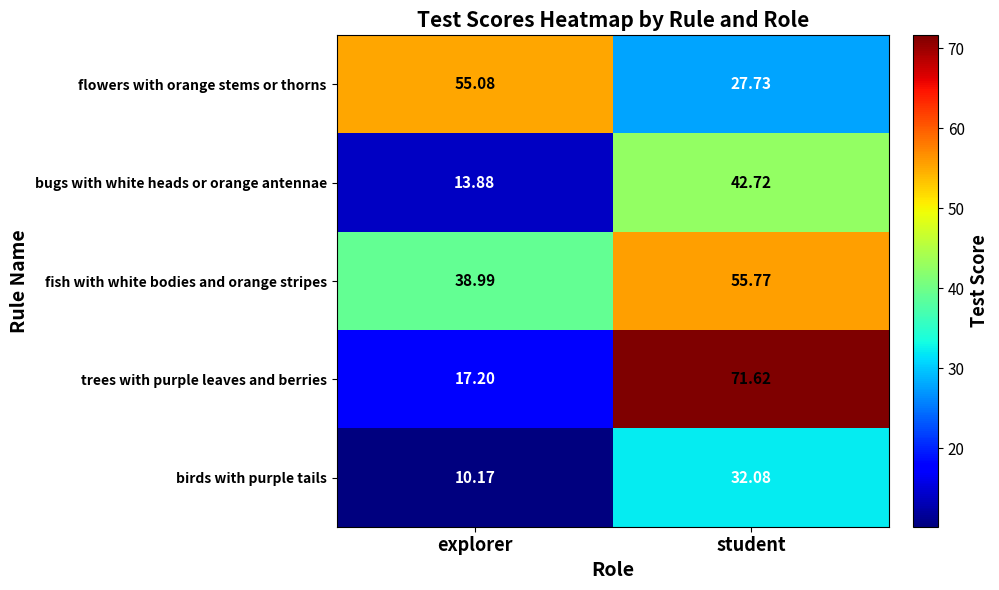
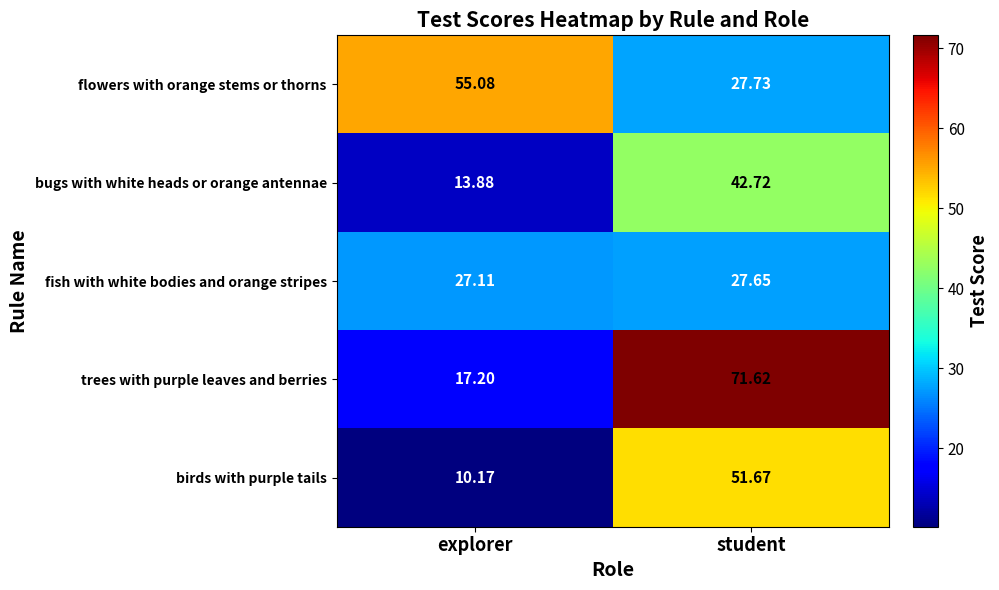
  {
    "flowers with orange stems or thorns": {
      "explorer": 55.08,
      "student": 27.73
    },
    "bugs with white heads or orange antennae": {
      "explorer": 13.88,
      "student": 42.72
    },
    "fish with white bodies and orange stripes": {
-     "explorer": 38.99,
-     "student": 55.77
+     "explorer": 27.11,
+     "student": 27.65
    },
    "trees with purple leaves and berries": {
      "explorer": 17.20,
      "student": 71.62
    },
    "birds with purple tails": {
      "explorer": 10.17,
-     "student": 32.08
+     "student": 51.67
    }
  }
